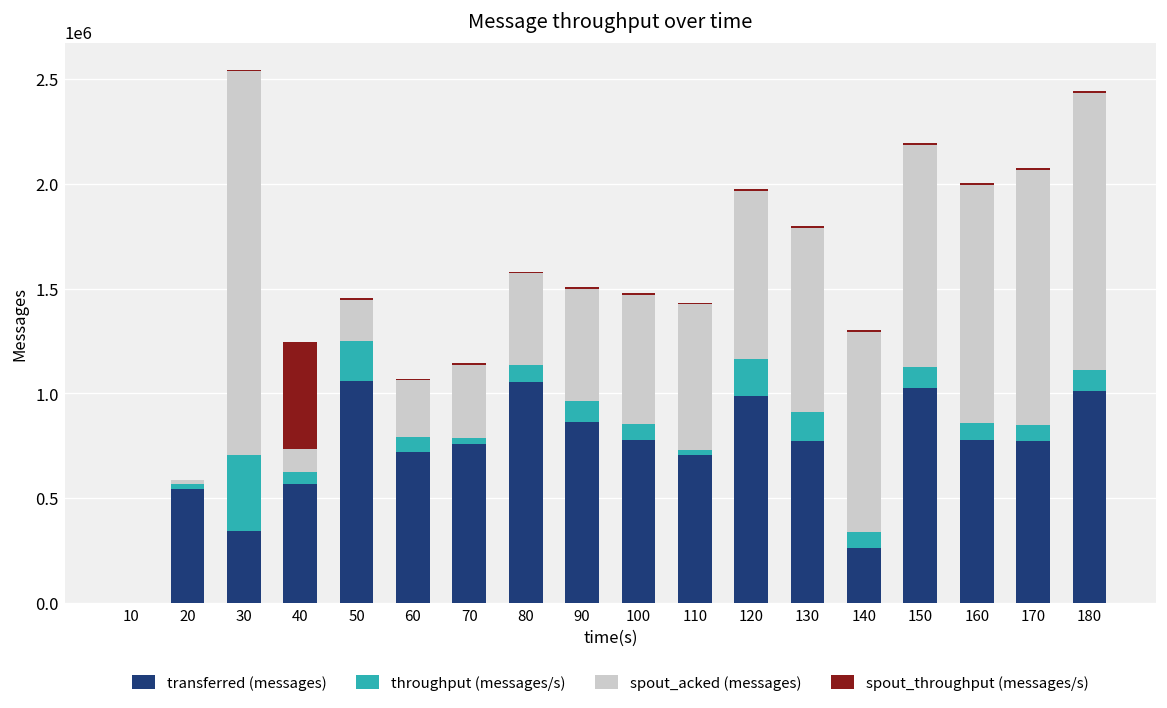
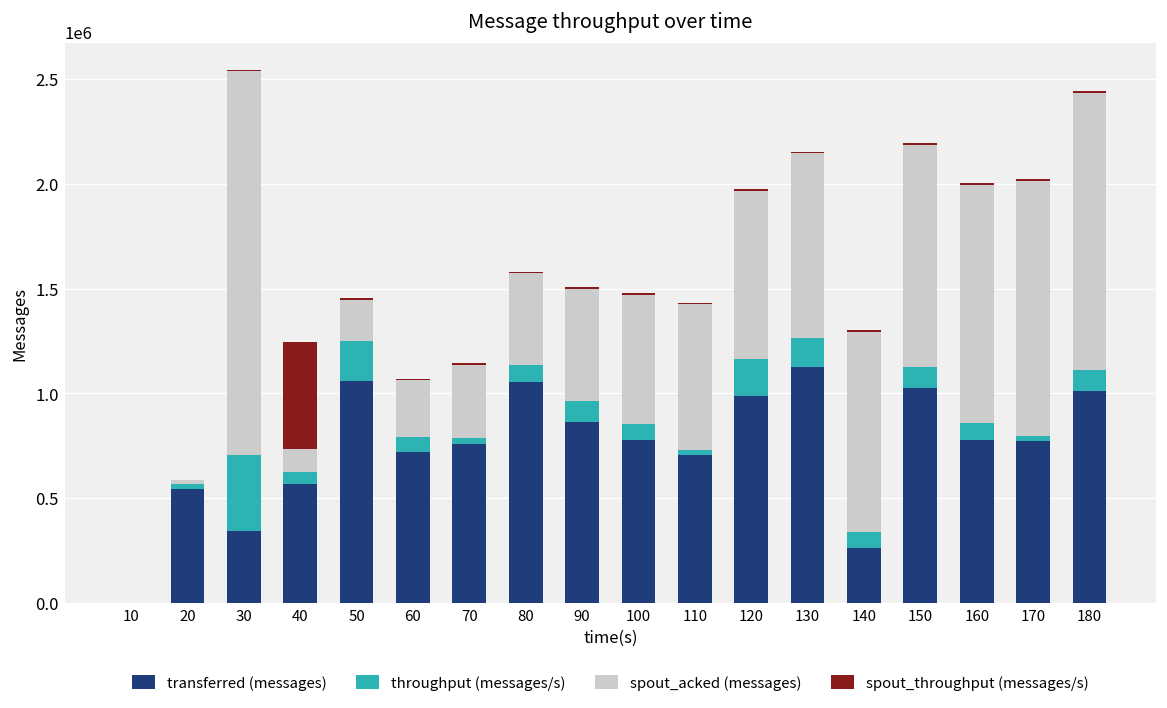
  {
    "transferred (messages)": {
      "10": 0,
      "20": 540000,
      "30": 340000,
      "40": 570000,
      "50": 1060000,
      "60": 720000,
      "70": 760000,
      "80": 1050000,
      "90": 870000,
      "100": 780000,
      "110": 700000,
      "120": 990000,
-     "130": 770000,
+     "130": 1130000,
      "140": 260000,
      "150": 1020000,
      "160": 780000,
      "170": 770000,
      "180": 1010000
    },
    "throughput (messages/s)": {
      "10": 0,
      "20": 30000,
      "30": 360000,
      "40": 60000,
      "50": 190000,
      "60": 70000,
      "70": 30000,
      "80": 80000,
      "90": 100000,
      "100": 80000,
      "110": 30000,
      "120": 180000,
      "130": 140000,
      "140": 70000,
      "150": 100000,
      "160": 80000,
-     "170": 80000,
+     "170": 30000,
      "180": 100000
    },
    "spout_acked (messages)": {
      "10": 0,
      "20": 20000,
      "30": 1830000,
      "40": 110000,
      "50": 200000,
      "60": 270000,
      "70": 350000,
      "80": 440000,
      "90": 540000,
      "100": 610000,
      "110": 690000,
      "120": 800000,
      "130": 880000,
      "140": 960000,
      "150": 1060000,
      "160": 1140000,
      "170": 1220000,
      "180": 1320000
    },
    "spout_throughput (messages/s)": {
      "10": 0,
      "40": 510000
    }
  }
